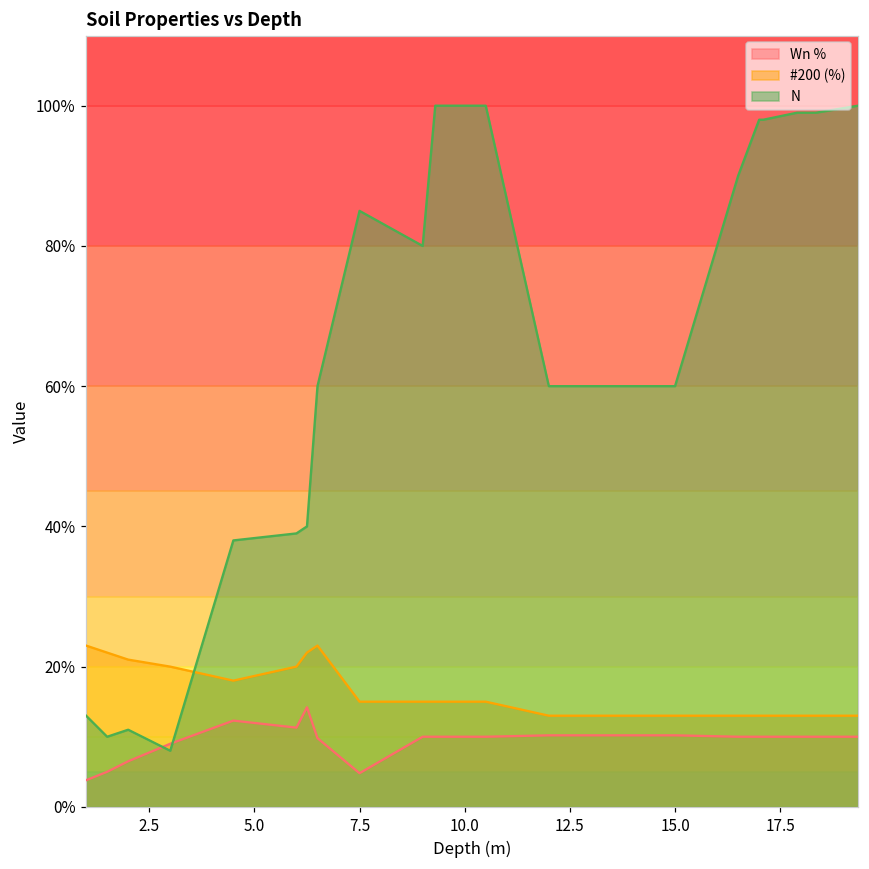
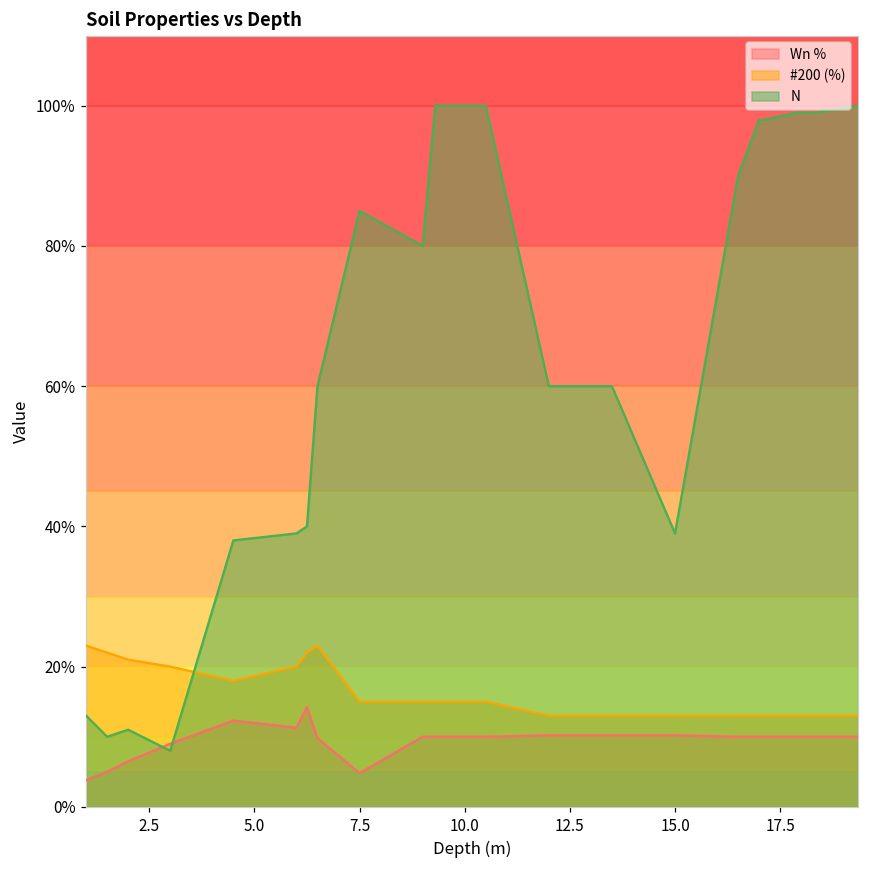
  {
    "Wn %": {
      "7.5": "5%",
      "15.0": "10%"
    },
    "#200 (%)": {
      "7.5": "15%",
      "15.0": "13%"
    },
    "N": {
      "7.5": "85%",
-     "15.0": "60%"
+     "15.0": "39%"
    }
  }
